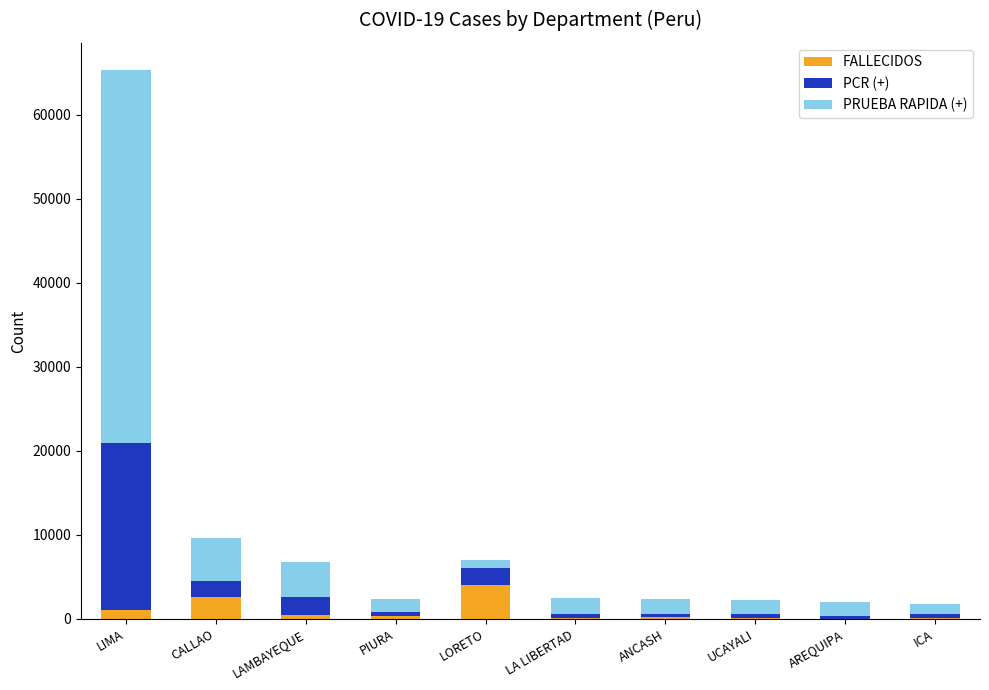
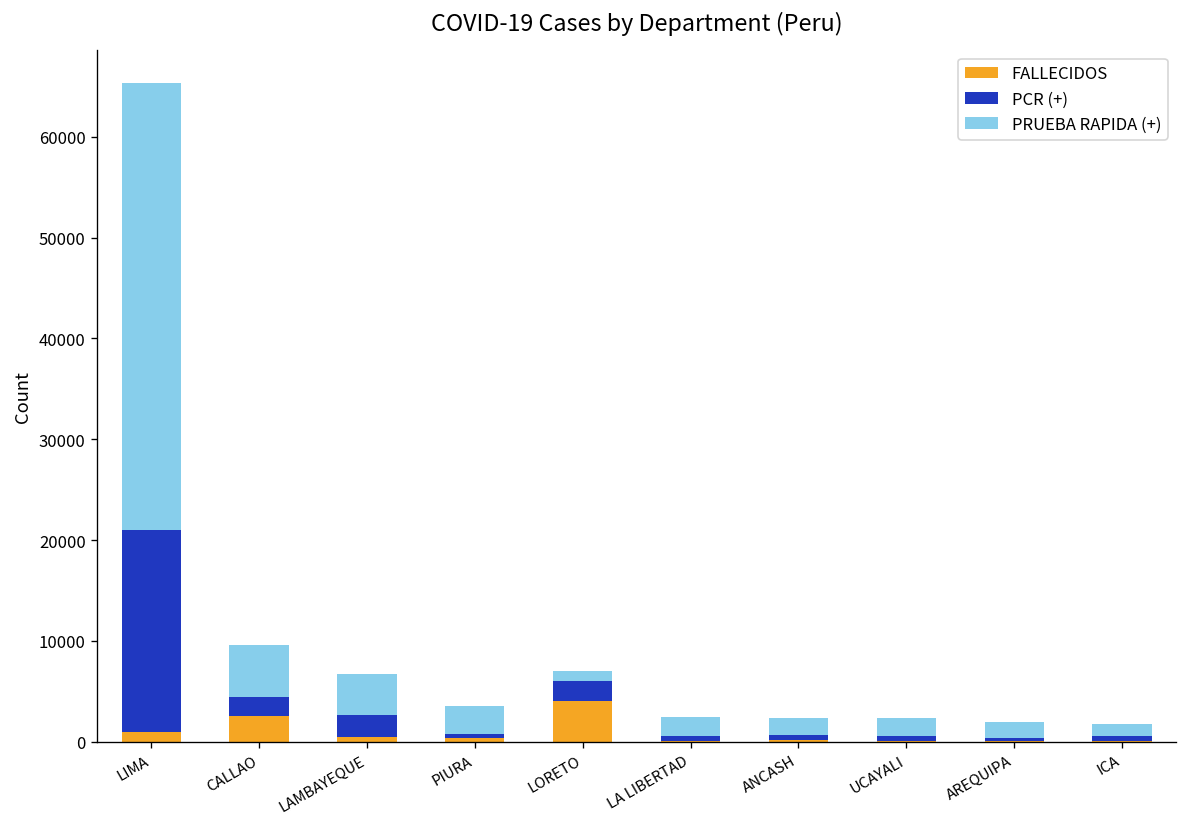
  {
    "FALLECIDOS": {
      "LIMA": 1000,
      "CALLAO": 3000,
      "LAMBAYEQUE": 0,
      "PIURA": 0,
      "LORETO": 4000
    },
    "PCR (+)": {
      "LIMA": 20000,
      "CALLAO": 2000,
      "LAMBAYEQUE": 2000,
      "PIURA": 0,
      "LORETO": 2000,
      "LA LIBERTAD": 0,
      "ANCASH": 0,
      "UCAYALI": 0,
      "AREQUIPA": 0,
      "ICA": 0
    },
    "PRUEBA RAPIDA (+)": {
      "LIMA": 44000,
      "CALLAO": 5000,
      "LAMBAYEQUE": 4000,
-     "PIURA": 2000,
+     "PIURA": 3000,
      "LORETO": 1000,
      "LA LIBERTAD": 2000,
      "ANCASH": 2000,
      "UCAYALI": 2000,
      "AREQUIPA": 2000,
      "ICA": 1000
    }
  }
